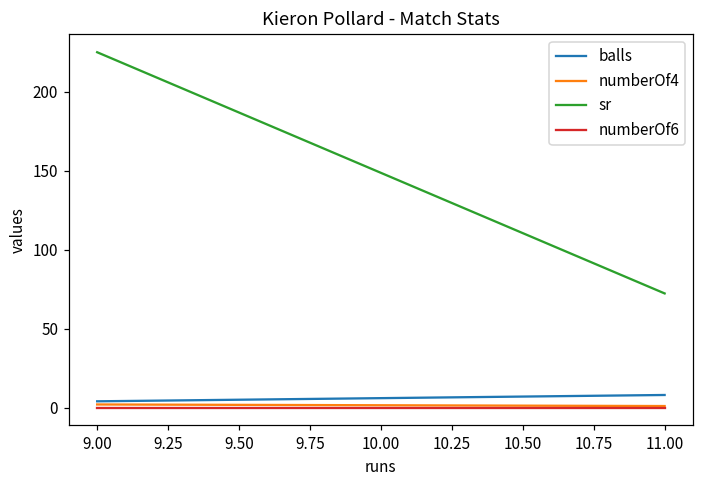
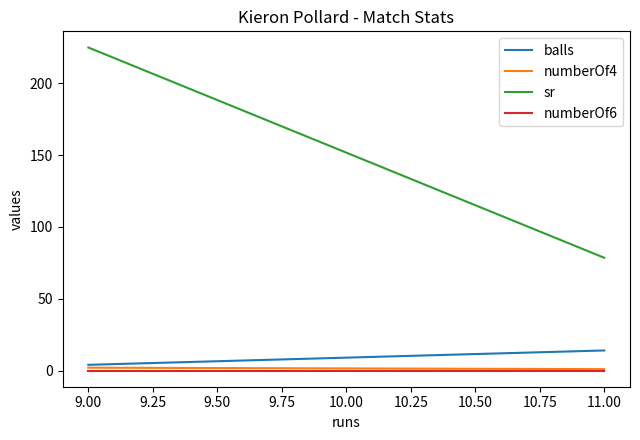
  {
    "balls": {
      "9.00": 4,
-     "11.00": 8
+     "11.00": 14
    },
    "numberOf4": {
      "9.00": 2
    },
    "sr": {
      "9.00": 225,
-     "11.00": 72
+     "11.00": 79
    },
    "numberOf6": {
      "9.00": 0
    }
  }
